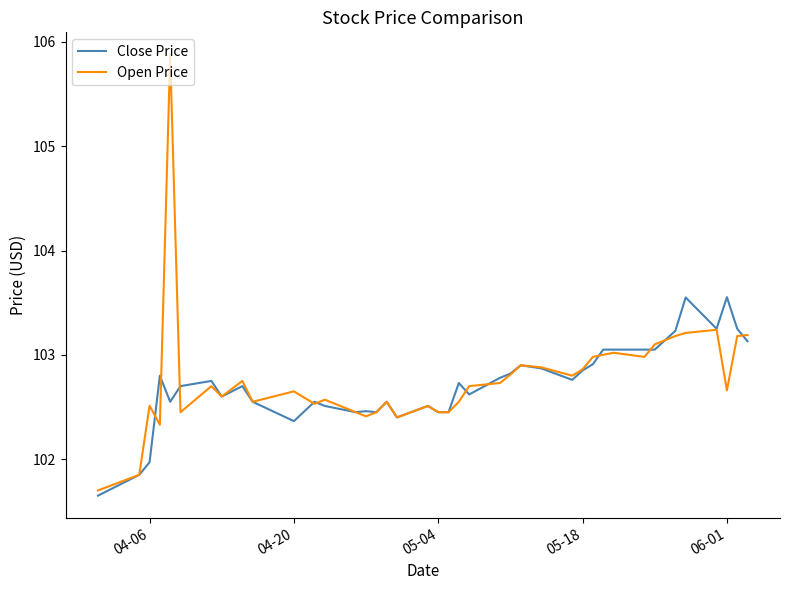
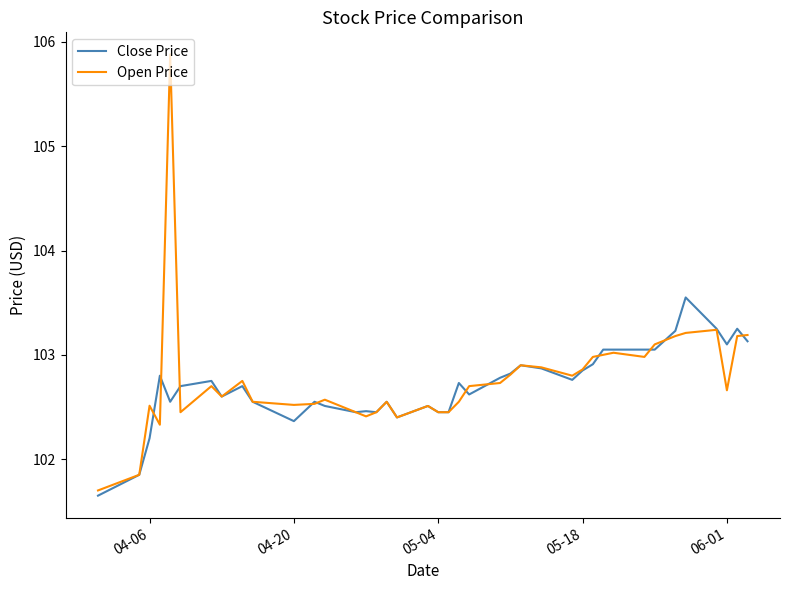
  {
    "Close Price": {
-     "04-06": 101.97,
+     "04-06": 102.20,
      "04-20": 102.36,
-     "06-01": 103.55
+     "06-01": 103.10
    },
    "Open Price": {
      "04-06": 102.51,
-     "04-20": 102.65,
+     "04-20": 102.52,
      "06-01": 102.66
    }
  }
